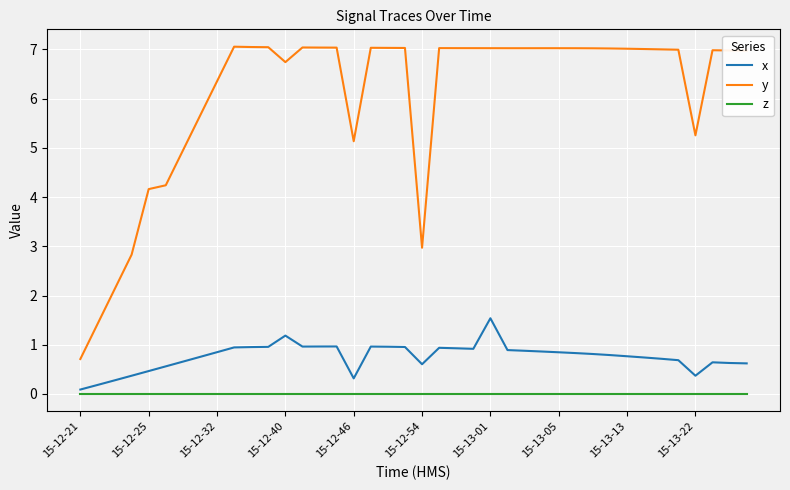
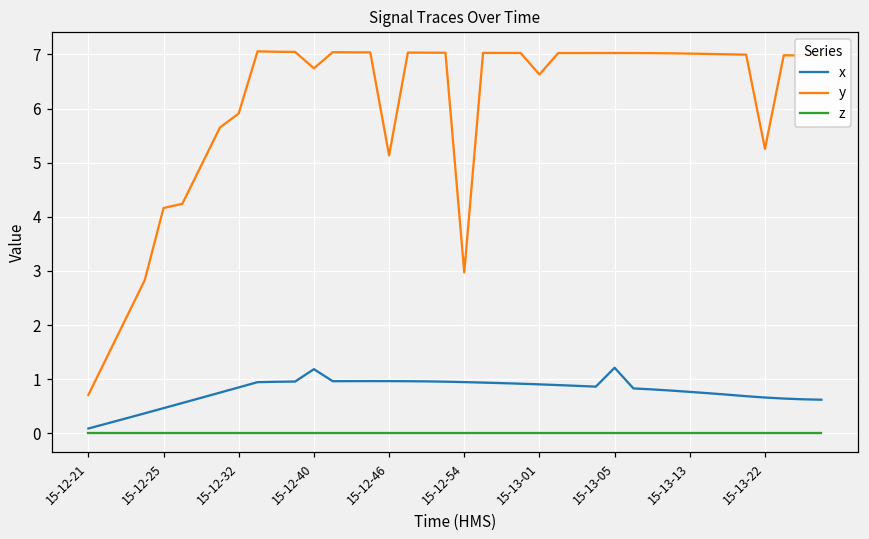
  {
    "x": {
      "15-12-21": 0.1,
      "15-12-25": 0.5,
      "15-12-32": 0.8,
      "15-12-40": 1.2,
-     "15-12-46": 0.3,
-     "15-12-54": 0.6,
-     "15-13-01": 1.5,
-     "15-13-05": 0.8,
+     "15-12-46": 1.0,
+     "15-12-54": 0.9,
+     "15-13-01": 0.9,
+     "15-13-05": 1.2,
      "15-13-13": 0.8,
-     "15-13-22": 0.4
+     "15-13-22": 0.7
    },
    "y": {
      "15-12-21": 0.7,
      "15-12-25": 4.2,
-     "15-12-32": 6.4,
+     "15-12-32": 5.9,
      "15-12-40": 6.7,
      "15-12-46": 5.1,
      "15-12-54": 3.0,
-     "15-13-01": 7.0,
+     "15-13-01": 6.6,
      "15-13-05": 7.0,
      "15-13-13": 7.0,
      "15-13-22": 5.3
    },
    "z": {
      "15-12-21": 0.0,
      "15-12-25": 0.0,
      "15-12-32": 0.0,
      "15-12-40": 0.0,
      "15-12-46": 0.0,
      "15-12-54": 0.0,
      "15-13-01": 0.0,
      "15-13-05": 0.0,
      "15-13-13": 0.0,
      "15-13-22": 0.0
    }
  }
